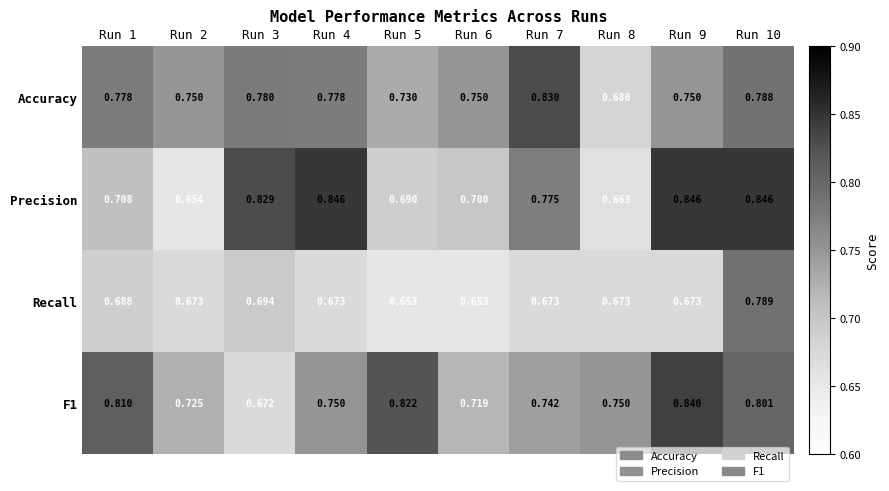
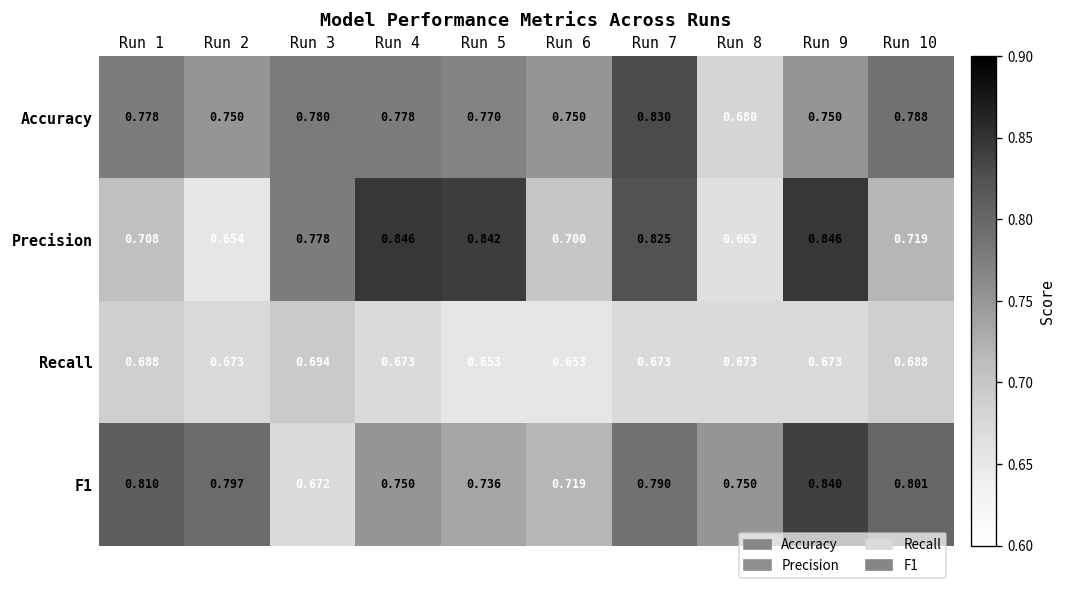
  {
    "Accuracy": {
      "Run 1": 0.778,
      "Run 2": 0.750,
      "Run 3": 0.780,
      "Run 4": 0.778,
-     "Run 5": 0.730,
+     "Run 5": 0.770,
      "Run 6": 0.750,
      "Run 7": 0.830,
      "Run 9": 0.750,
      "Run 10": 0.788
    },
    "Precision": {
      "Run 1": 0.708,
-     "Run 3": 0.829,
+     "Run 3": 0.778,
      "Run 4": 0.846,
-     "Run 5": 0.690,
+     "Run 5": 0.842,
      "Run 6": 0.700,
-     "Run 7": 0.775,
+     "Run 7": 0.825,
      "Run 9": 0.846,
-     "Run 10": 0.846
+     "Run 10": 0.719
    },
    "Recall": {
      "Run 1": 0.688,
      "Run 3": 0.694,
-     "Run 10": 0.789
+     "Run 10": 0.688
    },
    "F1": {
      "Run 1": 0.810,
-     "Run 2": 0.725,
+     "Run 2": 0.797,
      "Run 4": 0.750,
-     "Run 5": 0.822,
+     "Run 5": 0.736,
      "Run 6": 0.719,
-     "Run 7": 0.742,
+     "Run 7": 0.790,
      "Run 8": 0.750,
      "Run 9": 0.840,
      "Run 10": 0.801
    }
  }
